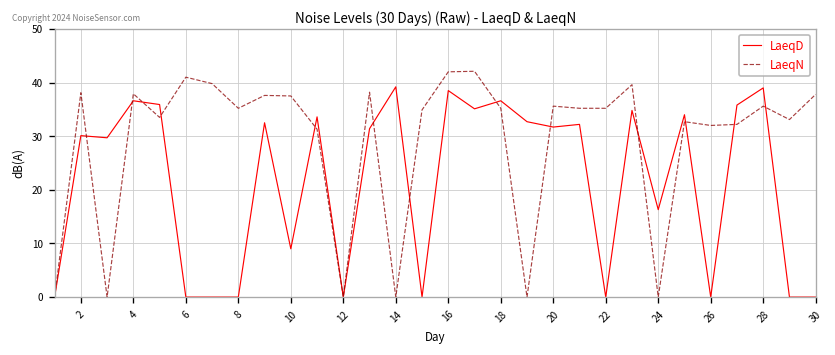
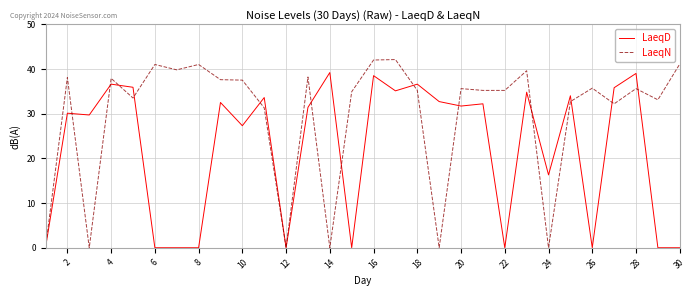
  {
    "LaeqD": {
      "2": 30,
      "4": 37,
      "6": 0,
      "8": 0,
-     "10": 9,
+     "10": 27,
      "14": 39,
      "16": 39,
      "18": 37,
      "20": 32,
      "22": 0,
      "24": 16,
      "26": 0,
      "28": 39,
      "30": 0
    },
    "LaeqN": {
      "2": 38,
      "4": 38,
      "6": 41,
-     "8": 35,
+     "8": 41,
      "10": 38,
      "14": 0,
      "16": 42,
      "18": 35,
      "20": 36,
      "22": 35,
      "24": 0,
-     "26": 32,
+     "26": 36,
      "28": 36,
-     "30": 38
+     "30": 41
    }
  }
